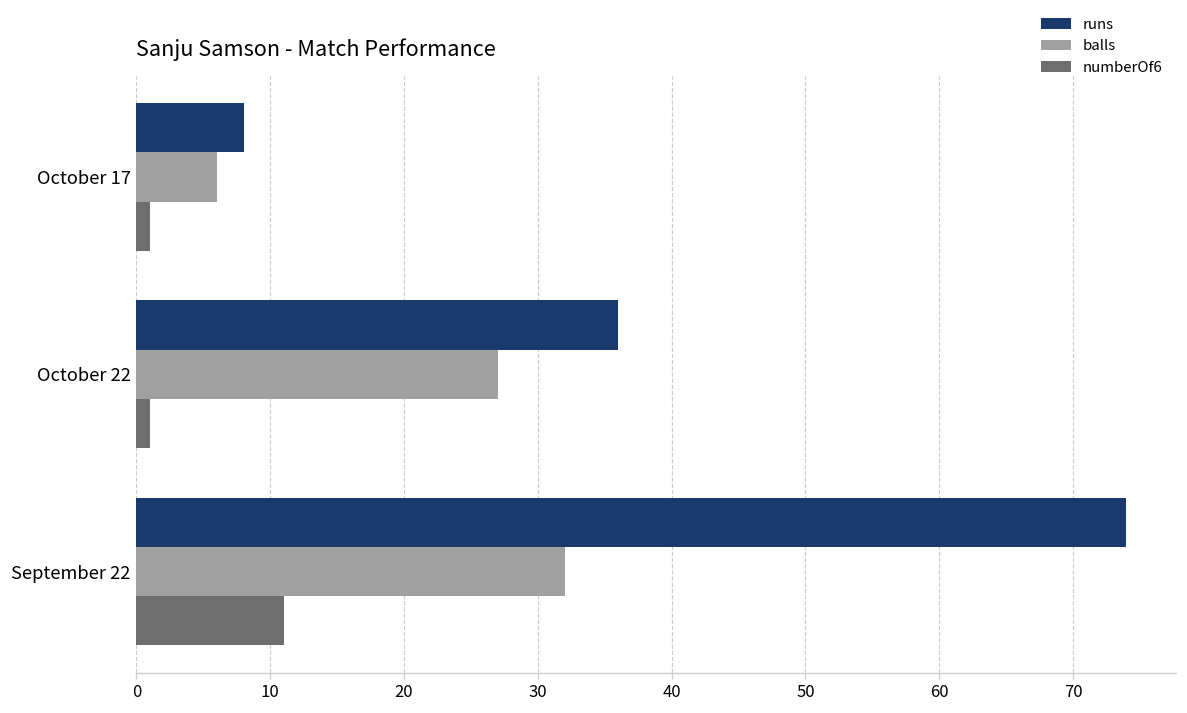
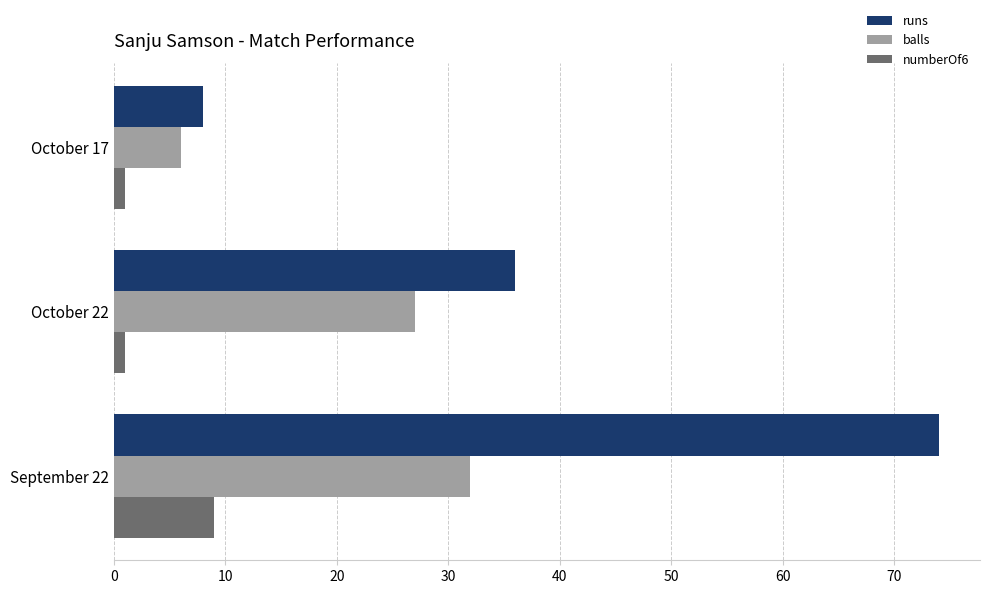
  {
    "runs": {
      "October 17": 8,
      "October 22": 36,
      "September 22": 74
    },
    "balls": {
      "October 17": 6,
      "October 22": 27,
      "September 22": 32
    },
    "numberOf6": {
      "October 17": 1,
      "October 22": 1,
-     "September 22": 11
+     "September 22": 9
    }
  }
